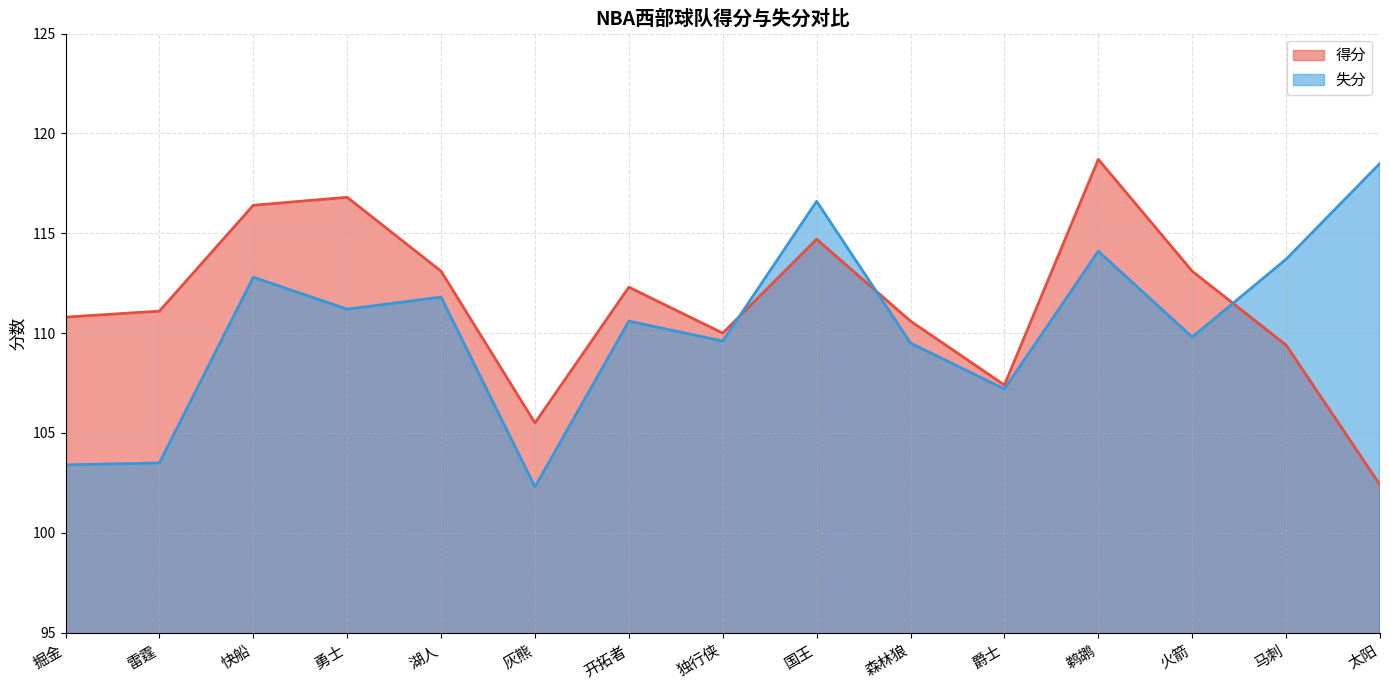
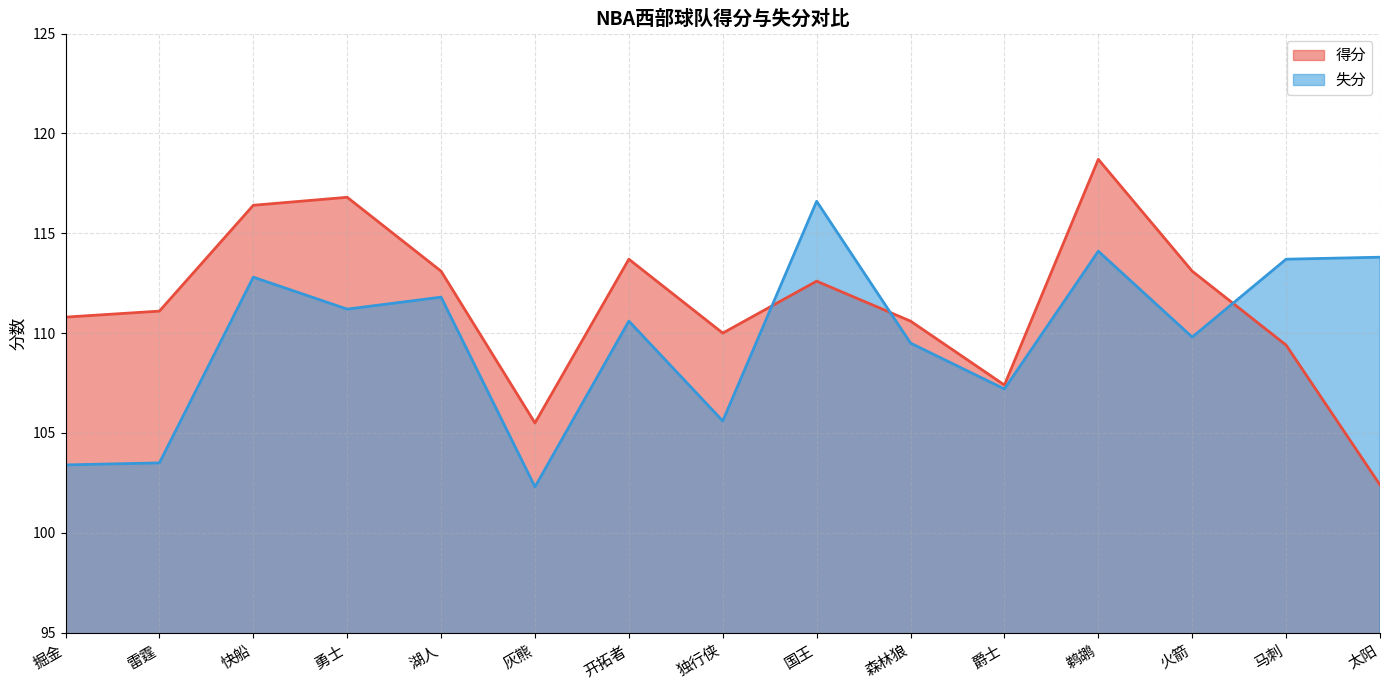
  {
    "得分": {
      "掘金": 110.8,
      "雷霆": 111.1,
      "快船": 116.4,
      "勇士": 116.8,
      "湖人": 113.1,
      "灰熊": 105.5,
-     "开拓者": 112.3,
+     "开拓者": 113.7,
      "独行侠": 110.0,
-     "国王": 114.7,
+     "国王": 112.6,
      "森林狼": 110.6,
      "爵士": 107.4,
      "鹈鹕": 118.7,
      "火箭": 113.1,
      "马刺": 109.4,
      "太阳": 102.4
    },
    "失分": {
      "掘金": 103.4,
      "雷霆": 103.5,
      "快船": 112.8,
      "勇士": 111.2,
      "湖人": 111.8,
      "灰熊": 102.3,
      "开拓者": 110.6,
-     "独行侠": 109.6,
+     "独行侠": 105.6,
      "国王": 116.6,
      "森林狼": 109.5,
      "爵士": 107.2,
      "鹈鹕": 114.1,
      "火箭": 109.8,
      "马刺": 113.7,
-     "太阳": 118.5
+     "太阳": 113.8
    }
  }
